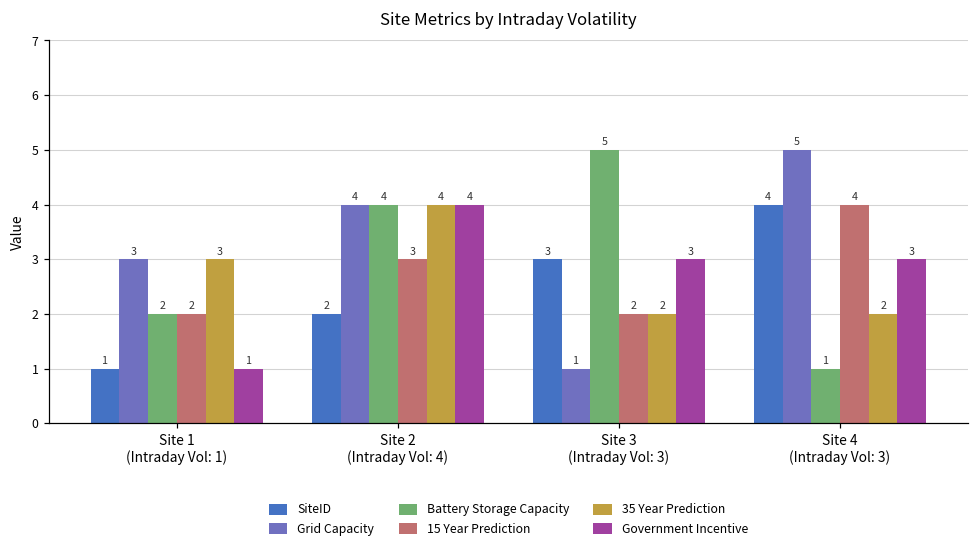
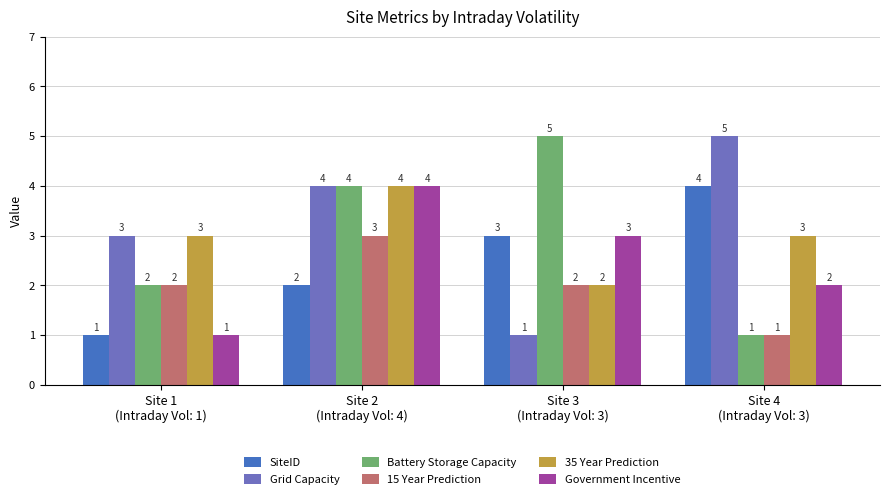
  {
    "Battery Storage Capacity": {
      "Site 1 (Intraday Vol: 1)": 2,
      "Site 2 (Intraday Vol: 4)": 4,
      "Site 3 (Intraday Vol: 3)": 5,
      "Site 4 (Intraday Vol: 3)": 1
    },
    "15 Year Prediction": {
      "Site 1 (Intraday Vol: 1)": 2,
      "Site 2 (Intraday Vol: 4)": 3,
      "Site 3 (Intraday Vol: 3)": 2,
-     "Site 4 (Intraday Vol: 3)": 4
+     "Site 4 (Intraday Vol: 3)": 1
    },
    "35 Year Prediction": {
      "Site 1 (Intraday Vol: 1)": 3,
      "Site 2 (Intraday Vol: 4)": 4,
      "Site 3 (Intraday Vol: 3)": 2,
-     "Site 4 (Intraday Vol: 3)": 2
+     "Site 4 (Intraday Vol: 3)": 3
    },
    "Government Incentive": {
      "Site 1 (Intraday Vol: 1)": 1,
      "Site 2 (Intraday Vol: 4)": 4,
      "Site 3 (Intraday Vol: 3)": 3,
-     "Site 4 (Intraday Vol: 3)": 3
+     "Site 4 (Intraday Vol: 3)": 2
    }
  }
